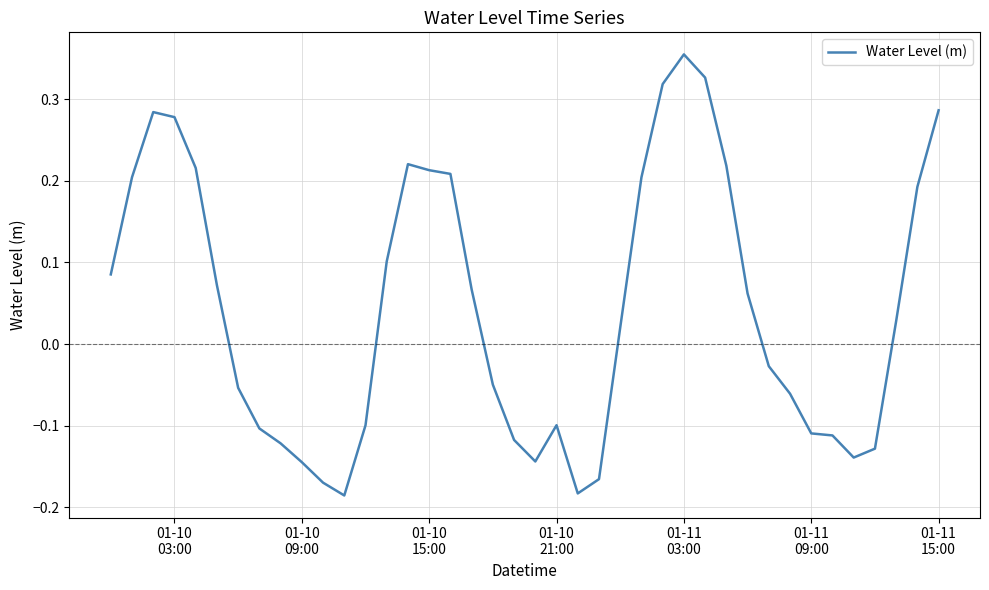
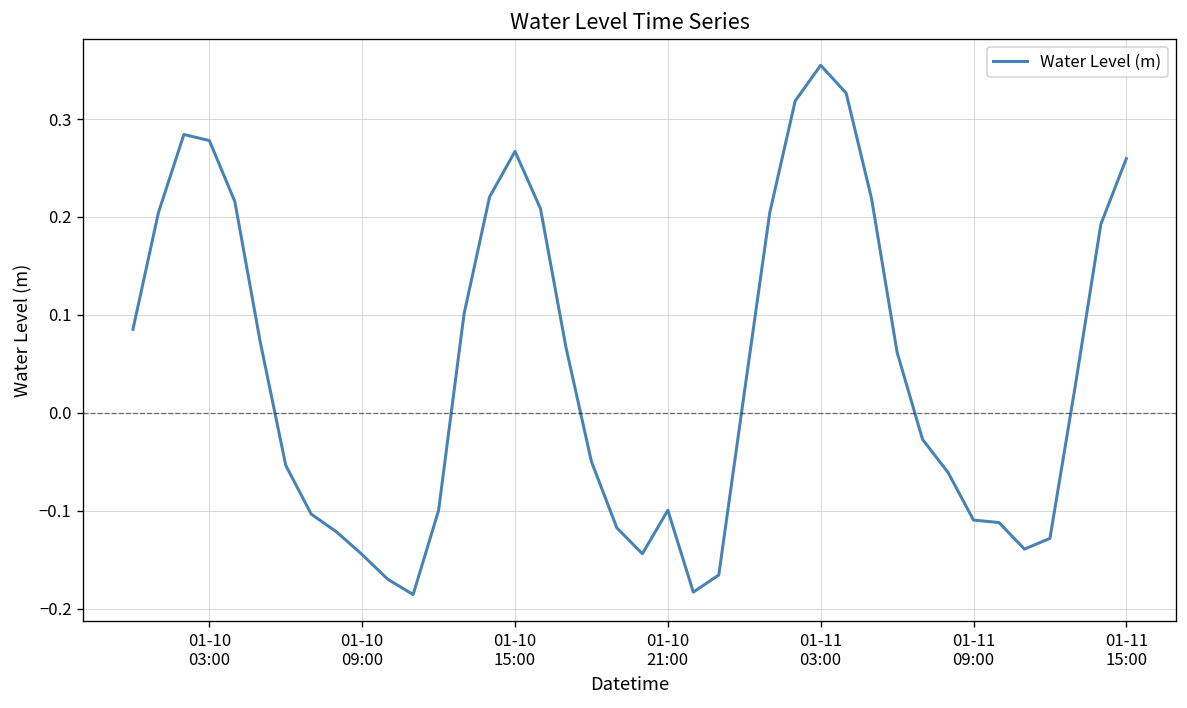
  {
    "01-10 03:00": 0.28,
    "01-10 09:00": -0.14,
-   "01-10 15:00": 0.21,
+   "01-10 15:00": 0.27,
    "01-10 21:00": -0.10,
    "01-11 03:00": 0.35,
    "01-11 09:00": -0.11,
-   "01-11 15:00": 0.29
+   "01-11 15:00": 0.26
  }
